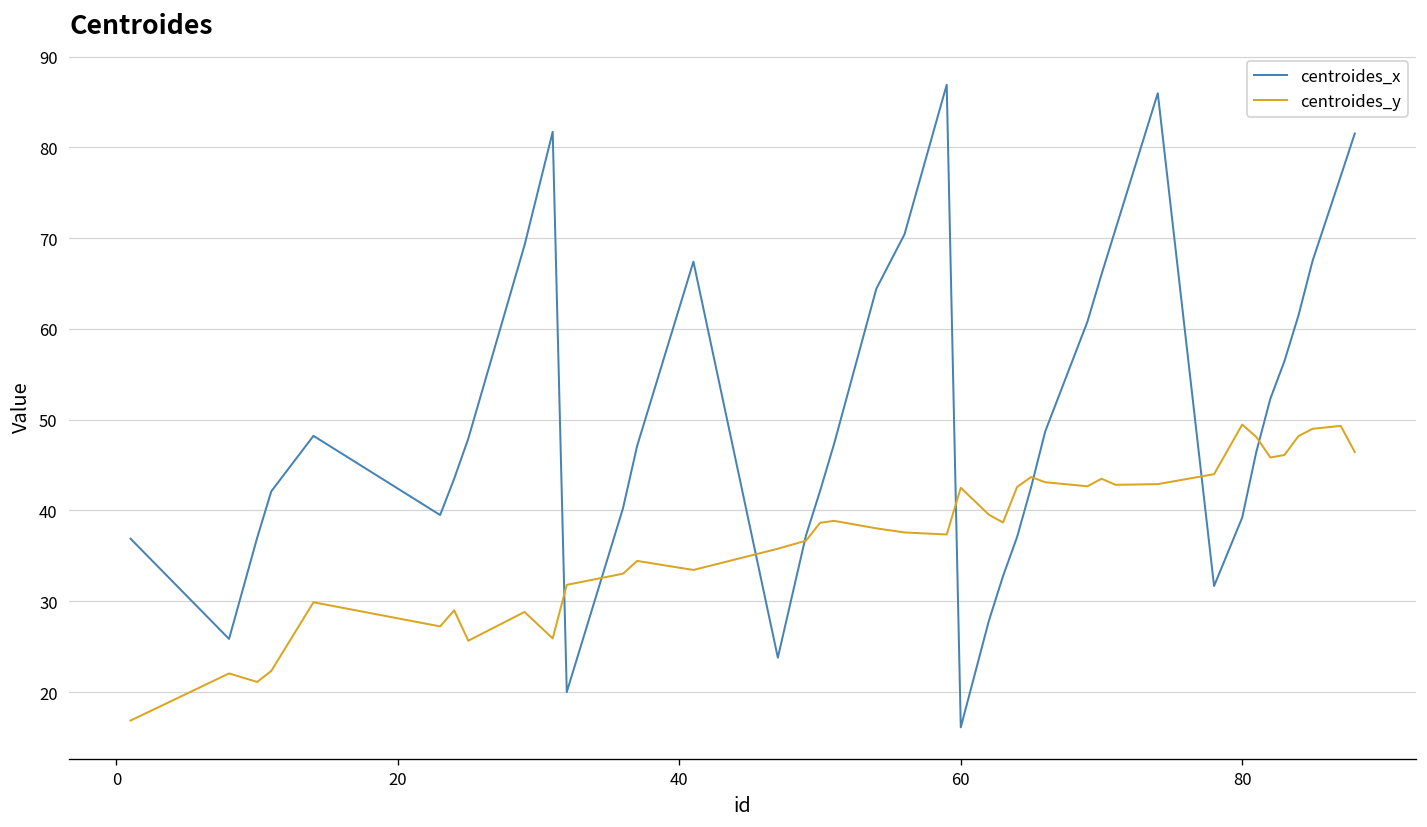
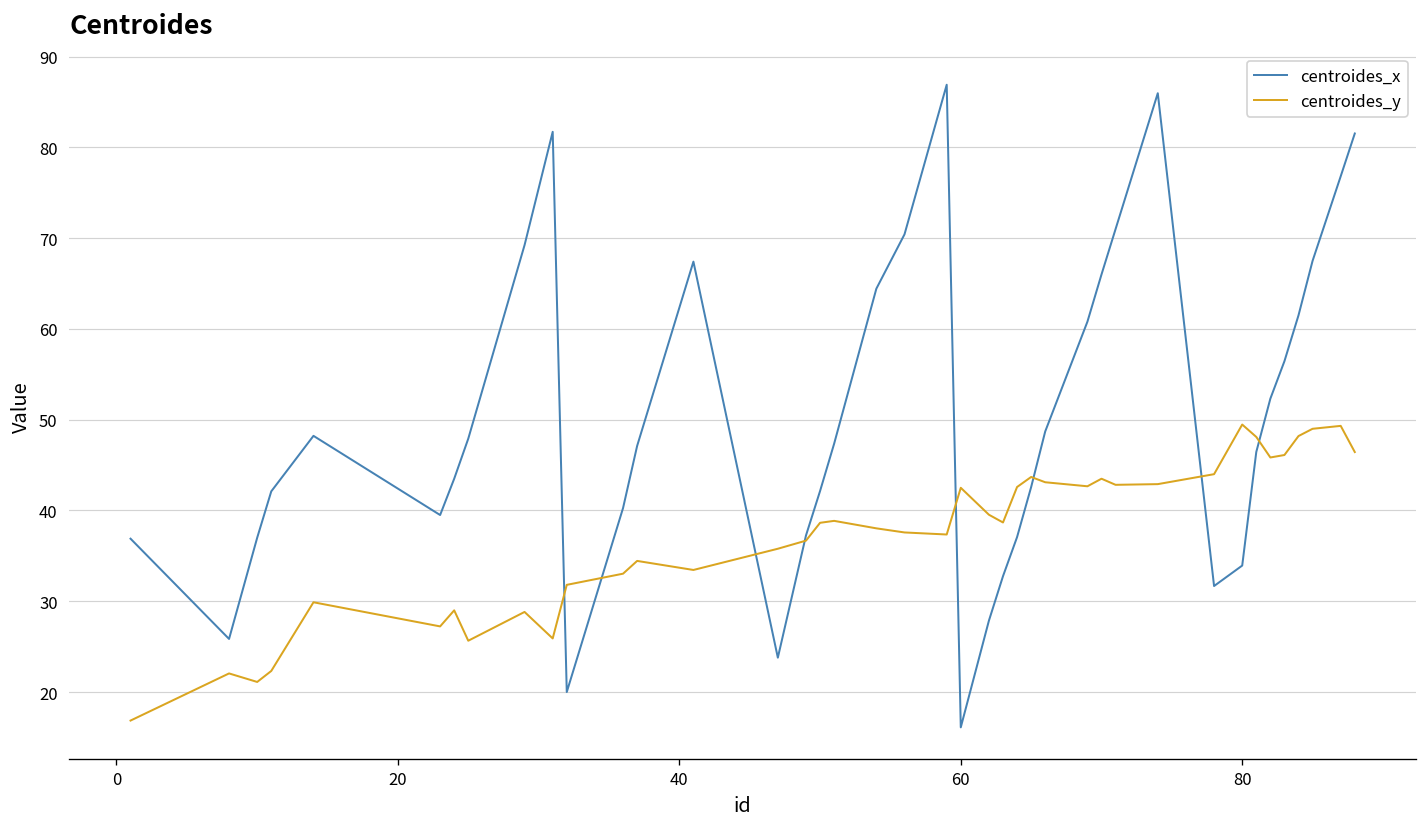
  {
    "centroides_x": {
      "60": 16,
-     "80": 39
+     "80": 34
    },
    "centroides_y": {
      "60": 43,
      "80": 49
    }
  }
